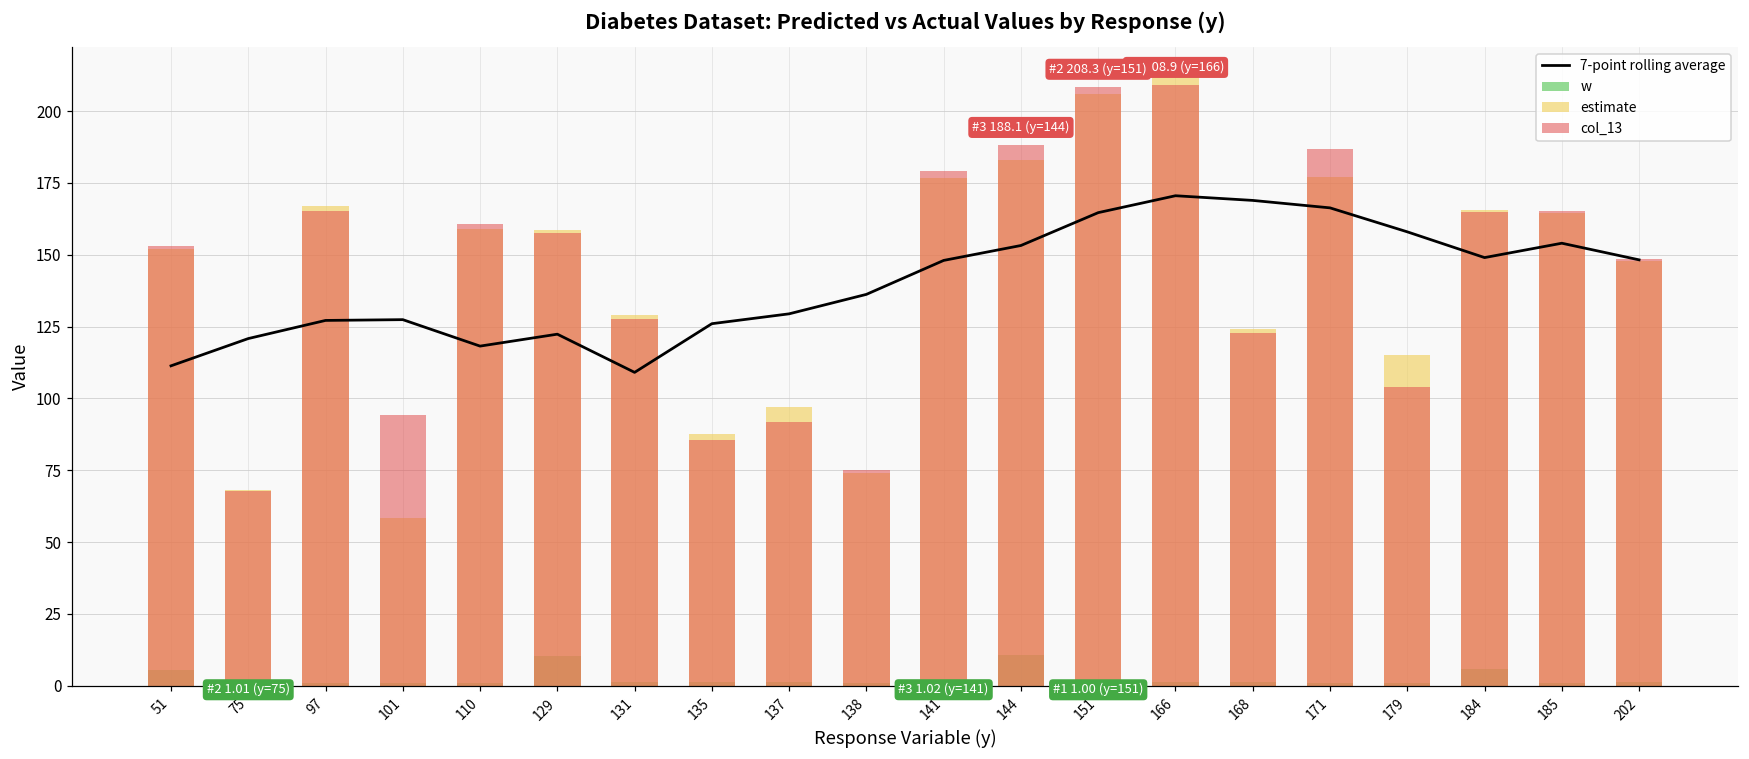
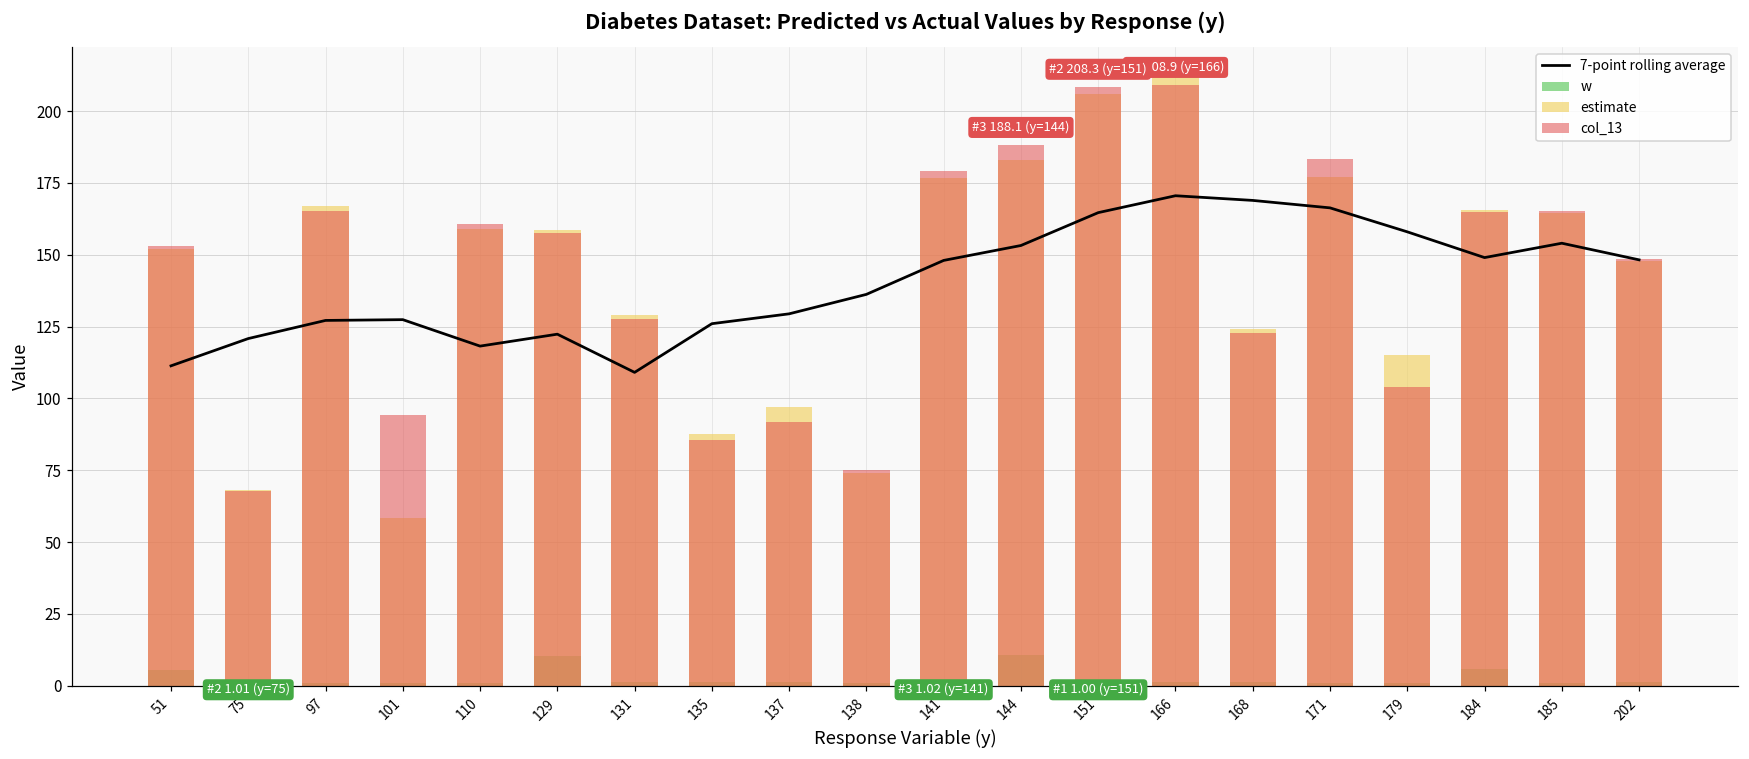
  {
    "7-point rolling average": {
      "51": 111,
      "75": 121,
      "97": 127,
      "101": 127,
      "110": 118,
      "129": 122,
      "131": 109,
      "135": 126,
      "137": 129,
      "138": 136,
      "141": 148,
      "144": 153,
      "151": 165,
      "166": 171,
      "168": 169,
      "171": 166,
      "179": 158,
      "184": 149,
      "185": 154,
      "202": 148
    },
    "estimate": {
      "75": 68,
      "97": 167,
      "129": 159,
      "131": 129,
      "135": 88,
      "137": 97,
      "168": 124,
      "179": 115,
      "184": 165,
      "185": 165
    },
    "col_13": {
      "51": 153,
      "75": 68,
      "101": 94,
      "110": 161,
      "138": 75,
      "141": 179,
-     "171": 187,
+     "171": 183,
      "184": 165,
      "185": 165,
      "202": 148
    }
  }
